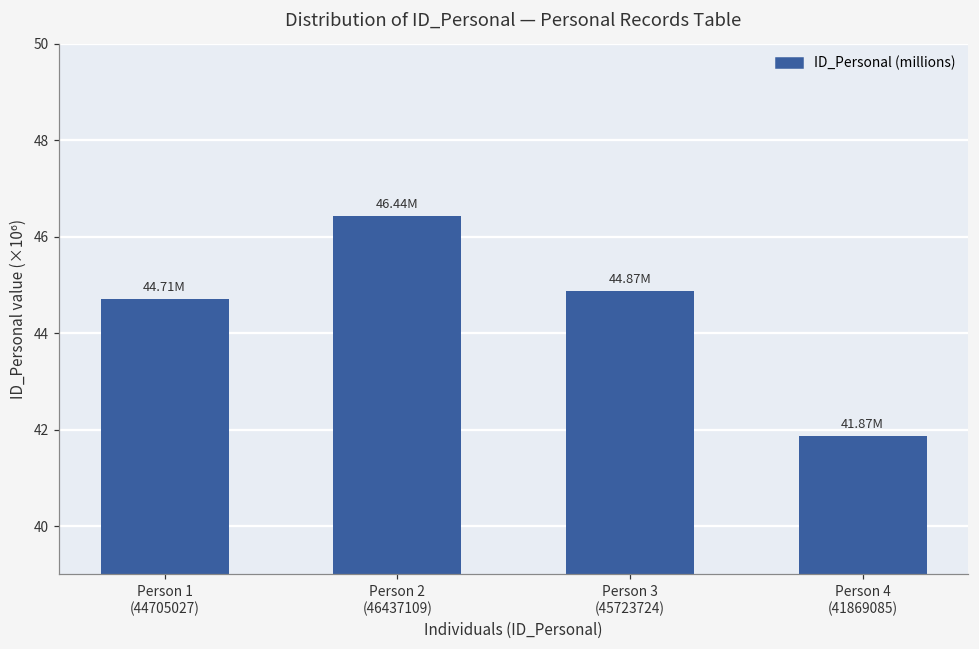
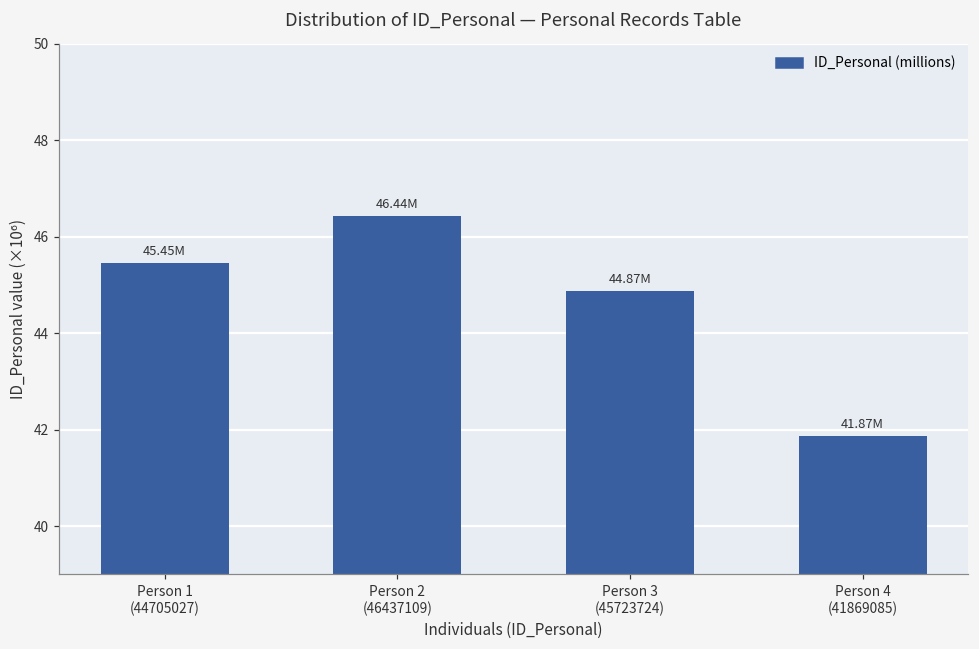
  {
-   "Person 1 (44705027)": "44.71M",
+   "Person 1 (44705027)": "45.45M",
    "Person 2 (46437109)": "46.44M",
    "Person 3 (45723724)": "44.87M",
    "Person 4 (41869085)": "41.87M"
  }
